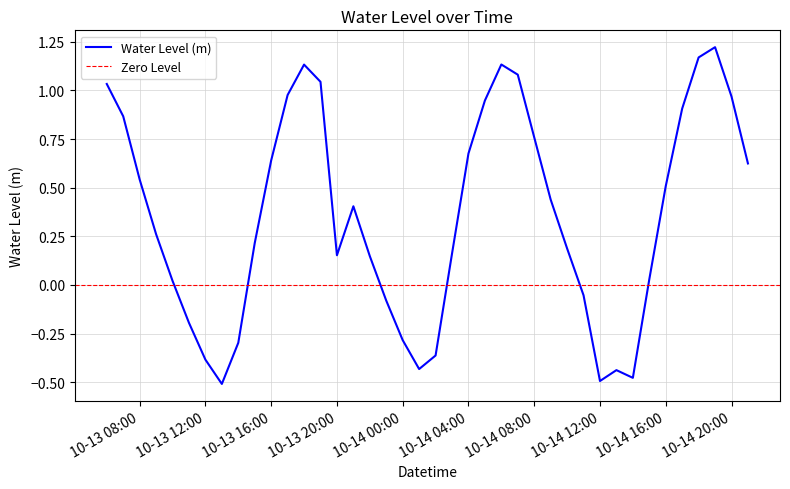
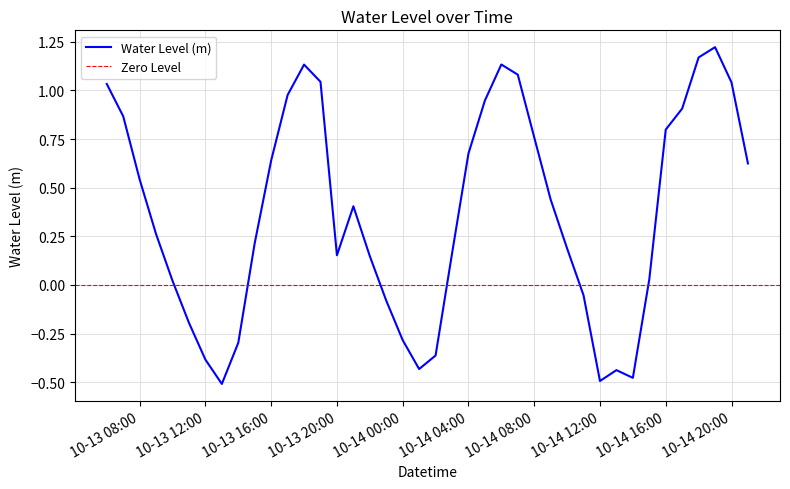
  {
    "10-13 08:00": 0.54,
    "10-13 12:00": -0.38,
    "10-13 16:00": 0.64,
    "10-13 20:00": 0.15,
    "10-14 00:00": -0.28,
    "10-14 04:00": 0.68,
    "10-14 08:00": 0.76,
    "10-14 12:00": -0.49,
-   "10-14 16:00": 0.51,
-   "10-14 20:00": 0.97
+   "10-14 16:00": 0.80,
+   "10-14 20:00": 1.04
  }
